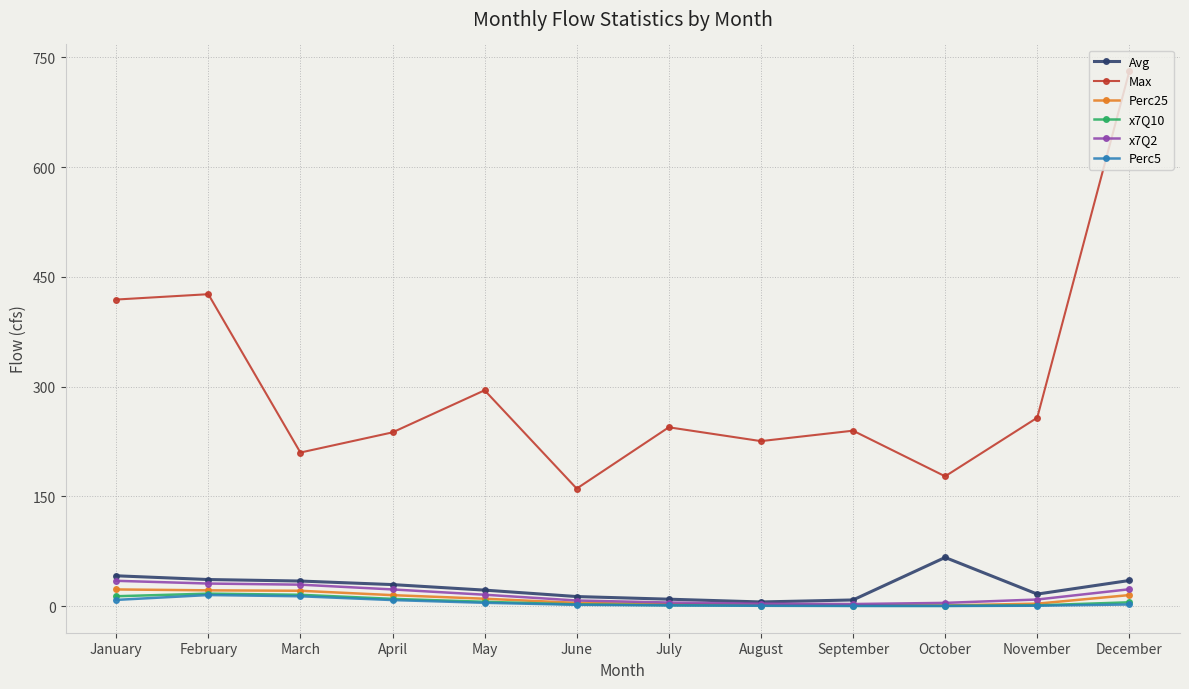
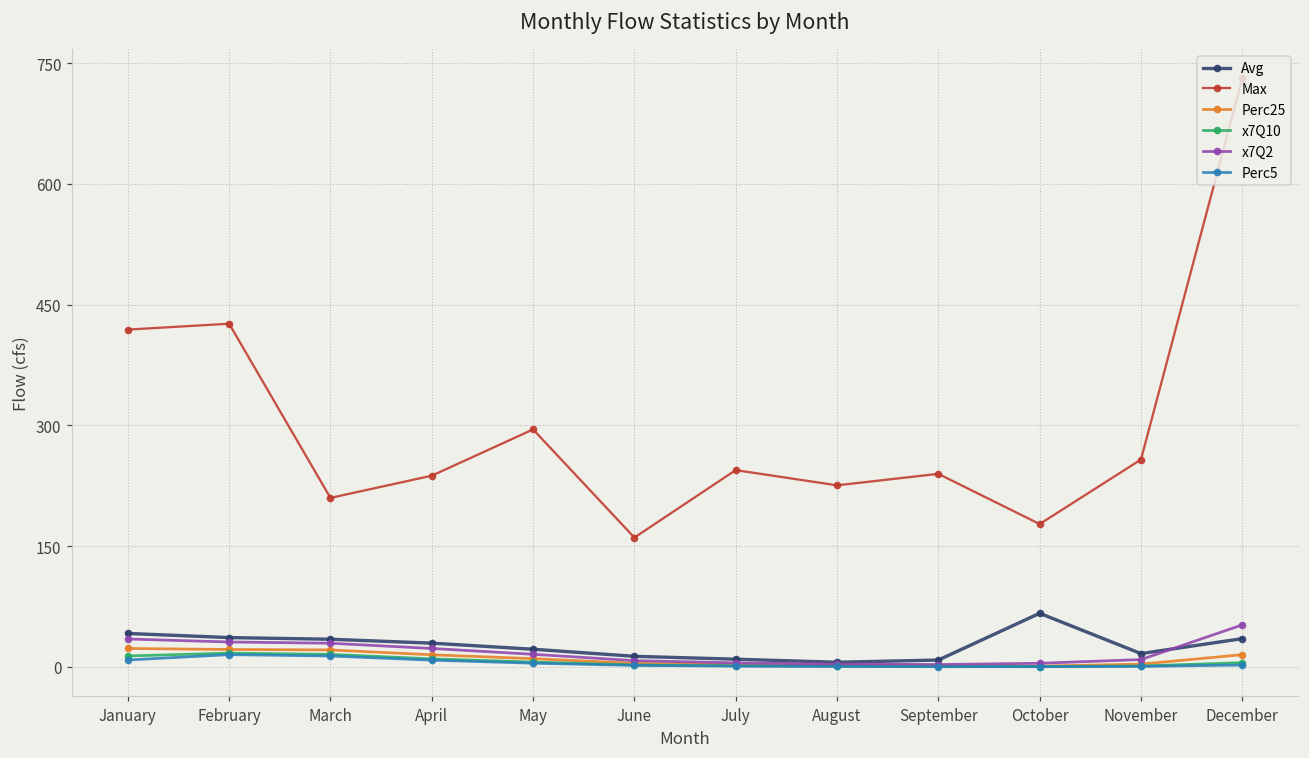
  {
    "Avg": {
      "January": 40,
      "February": 40,
      "March": 30,
      "April": 30,
      "May": 20,
      "June": 10,
      "July": 10,
      "September": 10,
      "October": 70,
      "November": 20,
      "December": 40
    },
    "Max": {
      "January": 420,
      "February": 430,
      "March": 210,
      "April": 240,
      "May": 300,
      "June": 160,
      "July": 240,
      "August": 230,
      "September": 240,
      "October": 180,
      "November": 260
    },
    "Perc25": {
      "January": 20,
      "February": 20,
      "March": 20,
      "April": 20,
      "May": 10,
      "December": 20
    },
    "x7Q10": {
      "January": 10
    },
    "x7Q2": {
      "January": 30,
      "February": 30,
      "March": 30,
      "April": 20,
      "May": 20,
      "October": 0,
      "November": 10,
-     "December": 20
+     "December": 50
    },
    "Perc5": {
      "January": 10
    }
  }
